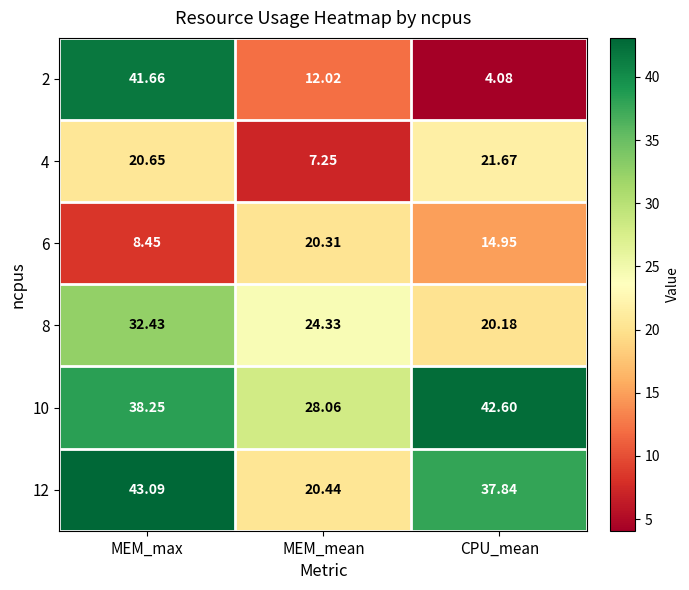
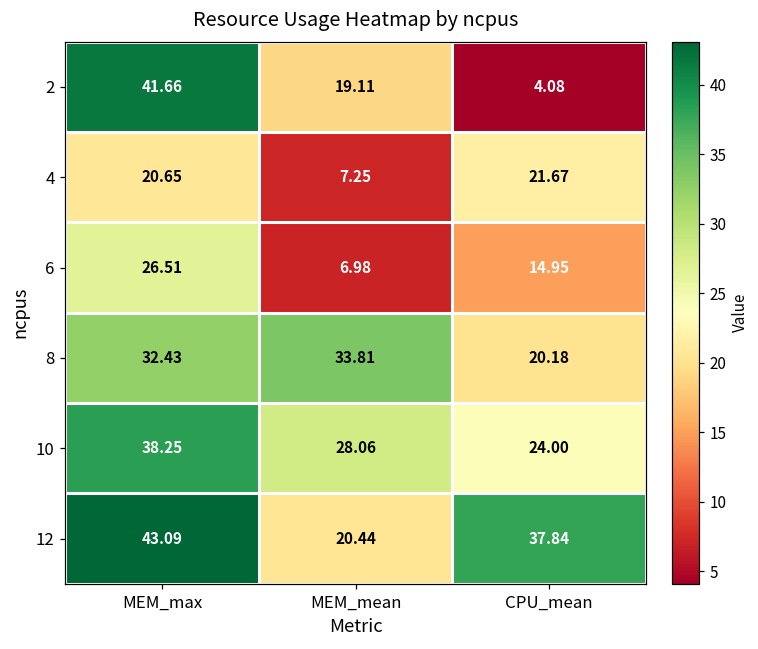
  {
    "2": {
      "MEM_max": 41.66,
-     "MEM_mean": 12.02,
+     "MEM_mean": 19.11,
      "CPU_mean": 4.08
    },
    "4": {
      "MEM_max": 20.65,
      "MEM_mean": 7.25,
      "CPU_mean": 21.67
    },
    "6": {
-     "MEM_max": 8.45,
-     "MEM_mean": 20.31,
+     "MEM_max": 26.51,
+     "MEM_mean": 6.98,
      "CPU_mean": 14.95
    },
    "8": {
      "MEM_max": 32.43,
-     "MEM_mean": 24.33,
+     "MEM_mean": 33.81,
      "CPU_mean": 20.18
    },
    "10": {
      "MEM_max": 38.25,
      "MEM_mean": 28.06,
-     "CPU_mean": 42.60
+     "CPU_mean": 24.00
    },
    "12": {
      "MEM_max": 43.09,
      "MEM_mean": 20.44,
      "CPU_mean": 37.84
    }
  }
